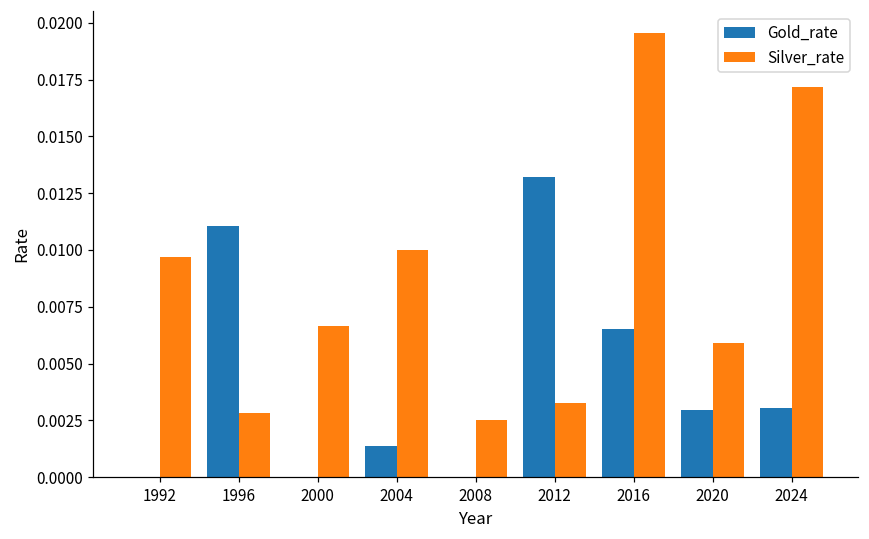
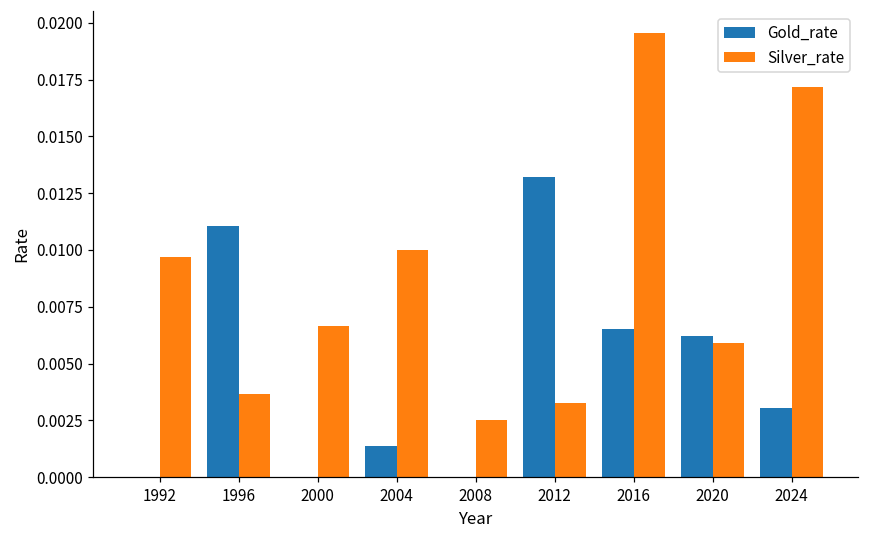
  {
    "Gold_rate": {
      "1992": 0.0000,
      "1996": 0.0111,
      "2000": 0.0000,
      "2004": 0.0014,
      "2008": 0.0000,
      "2012": 0.0132,
      "2016": 0.0065,
-     "2020": 0.0029,
+     "2020": 0.0062,
      "2024": 0.0031
    },
    "Silver_rate": {
      "1992": 0.0097,
-     "1996": 0.0028,
+     "1996": 0.0037,
      "2000": 0.0067,
      "2004": 0.0100,
      "2008": 0.0025,
      "2012": 0.0033,
      "2016": 0.0195,
      "2020": 0.0059,
      "2024": 0.0172
    }
  }
